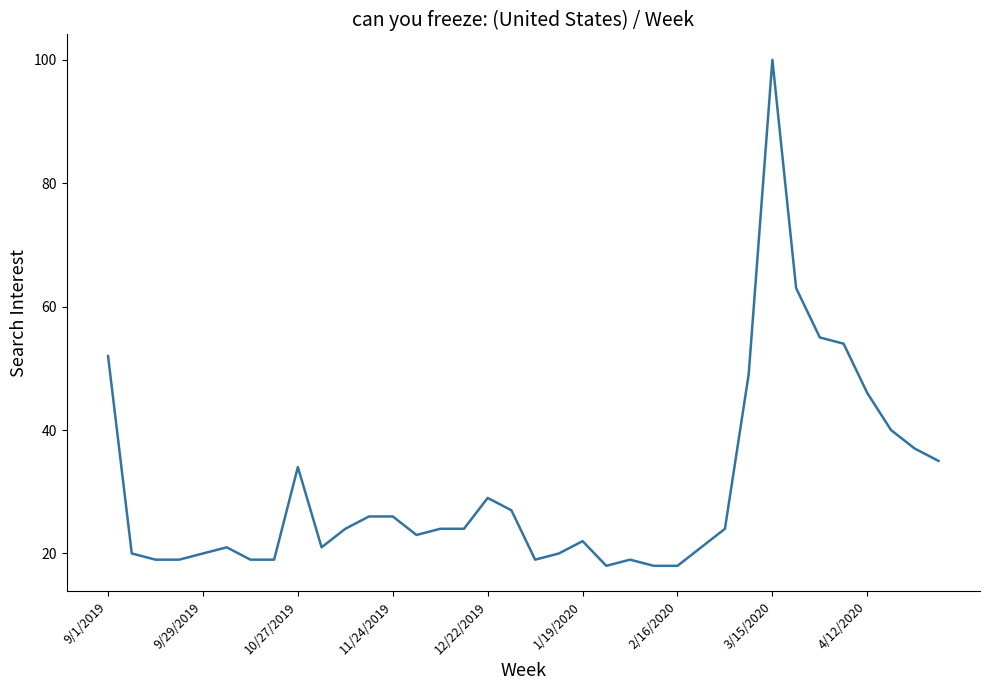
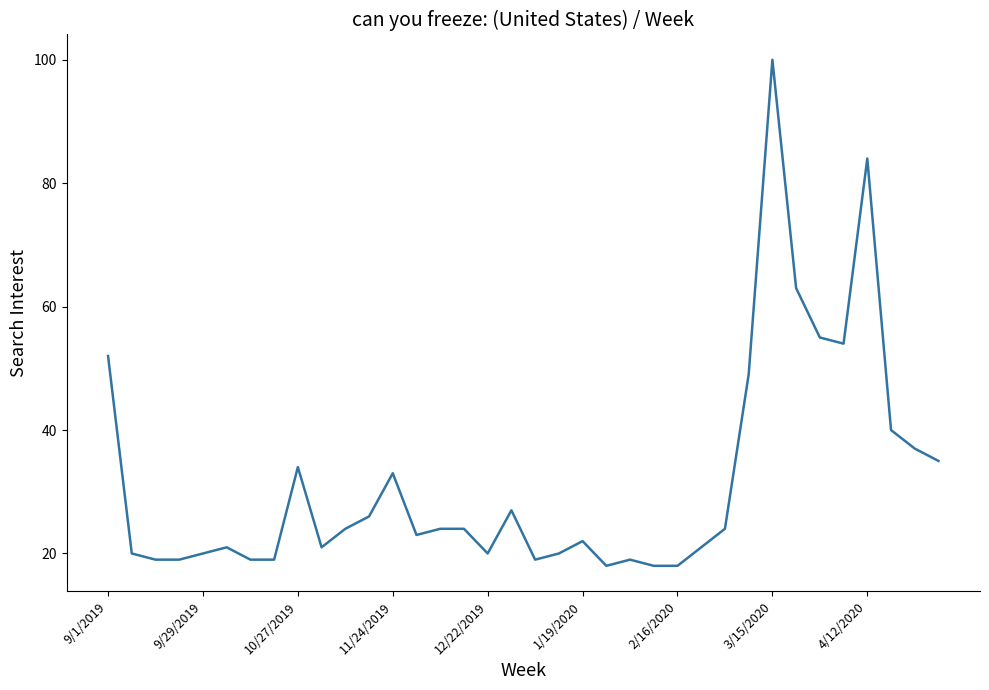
  {
    "9/1/2019": 52,
    "9/29/2019": 20,
    "10/27/2019": 34,
-   "11/24/2019": 26,
-   "12/22/2019": 29,
+   "11/24/2019": 33,
+   "12/22/2019": 20,
    "1/19/2020": 22,
    "2/16/2020": 18,
    "3/15/2020": 100,
-   "4/12/2020": 46
+   "4/12/2020": 84
  }
